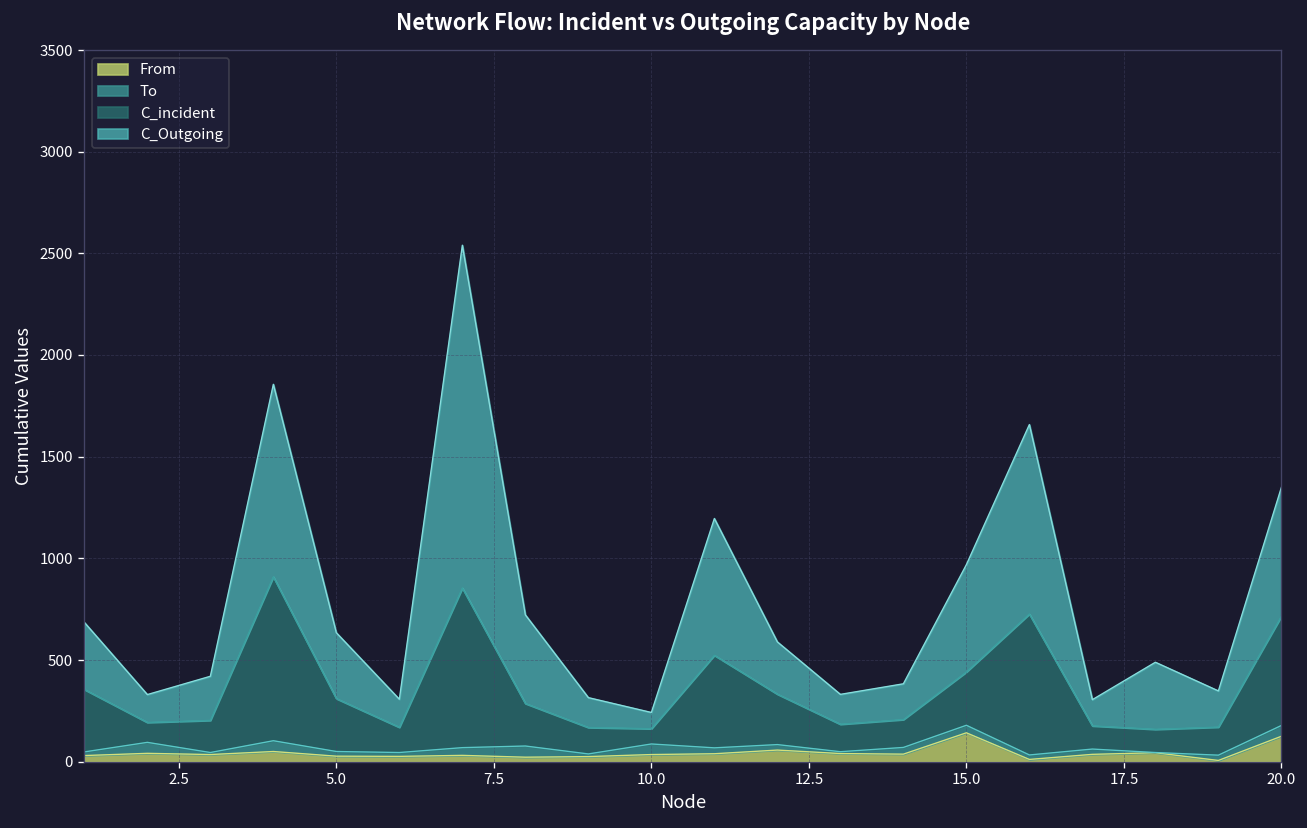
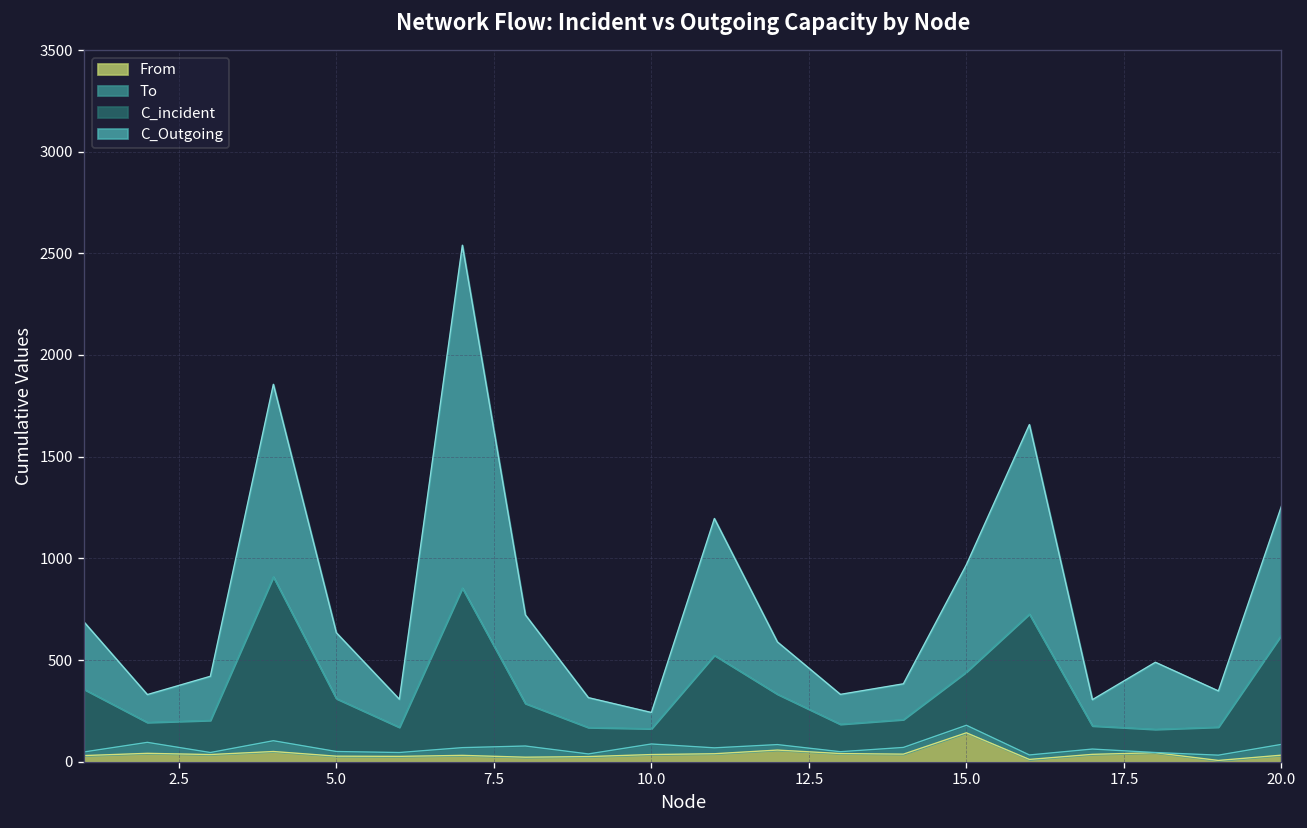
  {
    "From": {
      "5.0": 30,
      "10.0": 40,
      "15.0": 140,
-     "20.0": 130
+     "20.0": 30
    }
  }
